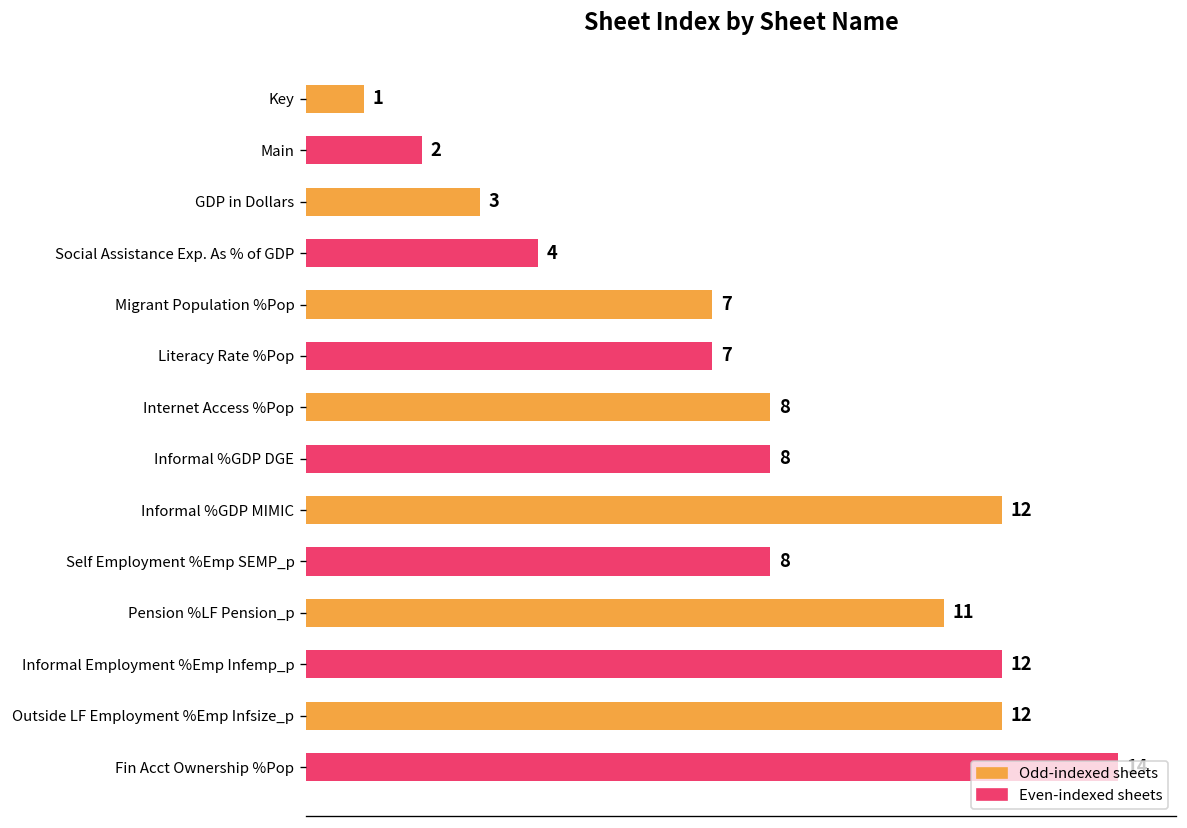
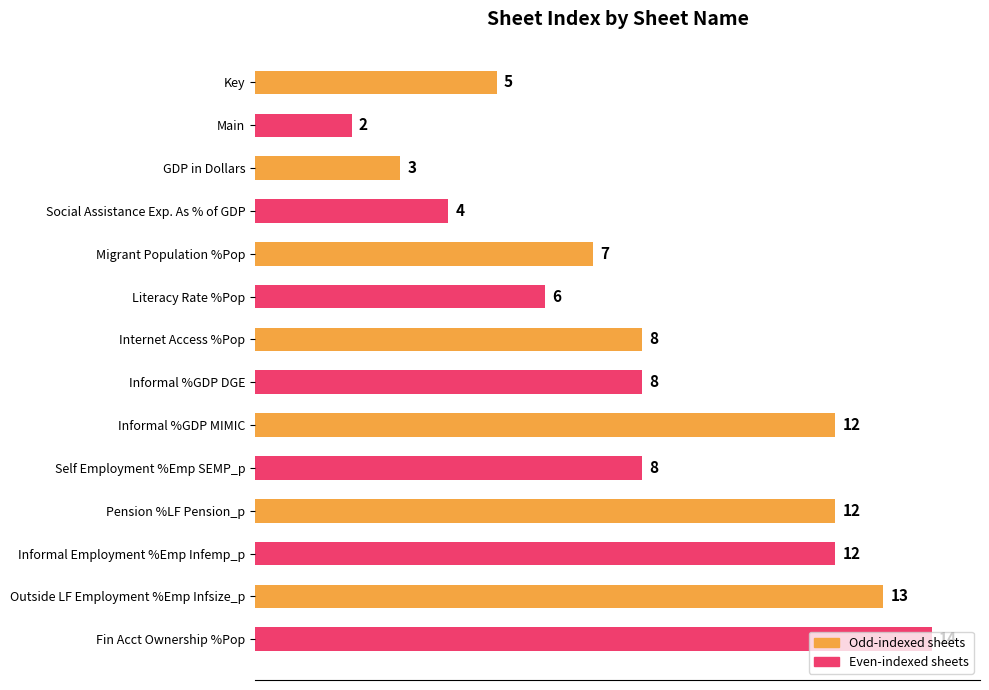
  {
-   "Key": 1,
+   "Key": 5,
    "Main": 2,
    "GDP in Dollars": 3,
    "Social Assistance Exp. As % of GDP": 4,
    "Migrant Population %Pop": 7,
-   "Literacy Rate %Pop": 7,
+   "Literacy Rate %Pop": 6,
    "Internet Access %Pop": 8,
    "Informal %GDP DGE": 8,
    "Informal %GDP MIMIC": 12,
    "Self Employment %Emp SEMP_p": 8,
-   "Pension %LF Pension_p": 11,
+   "Pension %LF Pension_p": 12,
    "Informal Employment %Emp Infemp_p": 12,
-   "Outside LF Employment %Emp Infsize_p": 12
+   "Outside LF Employment %Emp Infsize_p": 13
  }
